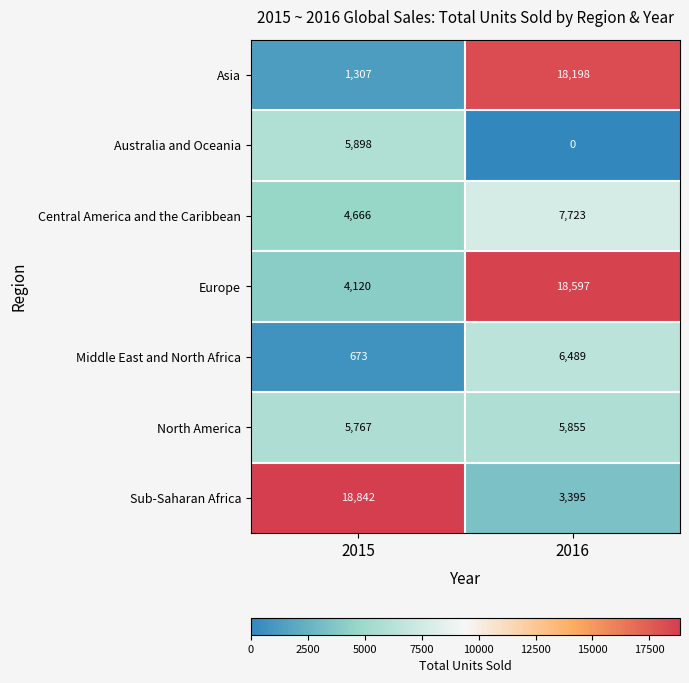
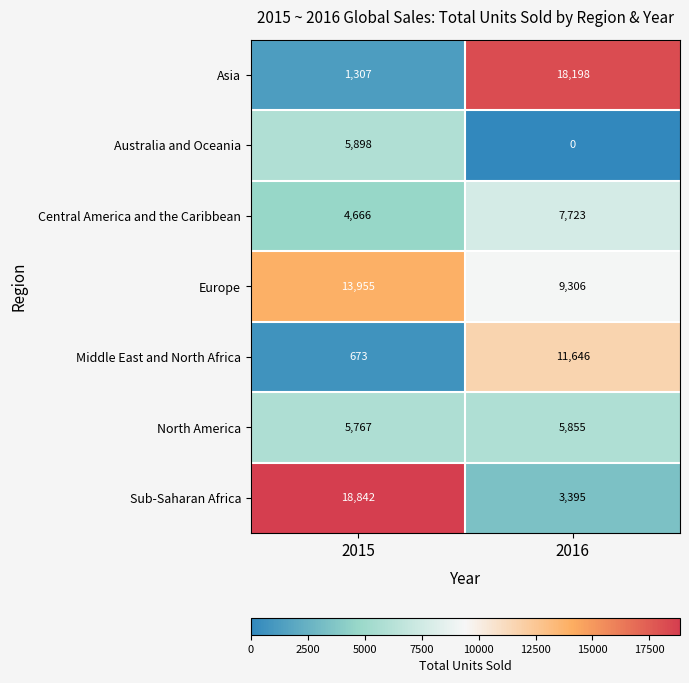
  {
    "Asia": {
      "2015": "1,307",
      "2016": "18,198"
    },
    "Australia and Oceania": {
      "2015": "5,898",
      "2016": "0"
    },
    "Central America and the Caribbean": {
      "2015": "4,666",
      "2016": "7,723"
    },
    "Europe": {
-     "2015": "4,120",
-     "2016": "18,597"
+     "2015": "13,955",
+     "2016": "9,306"
    },
    "Middle East and North Africa": {
      "2015": "673",
-     "2016": "6,489"
+     "2016": "11,646"
    },
    "North America": {
      "2015": "5,767",
      "2016": "5,855"
    },
    "Sub-Saharan Africa": {
      "2015": "18,842",
      "2016": "3,395"
    }
  }
